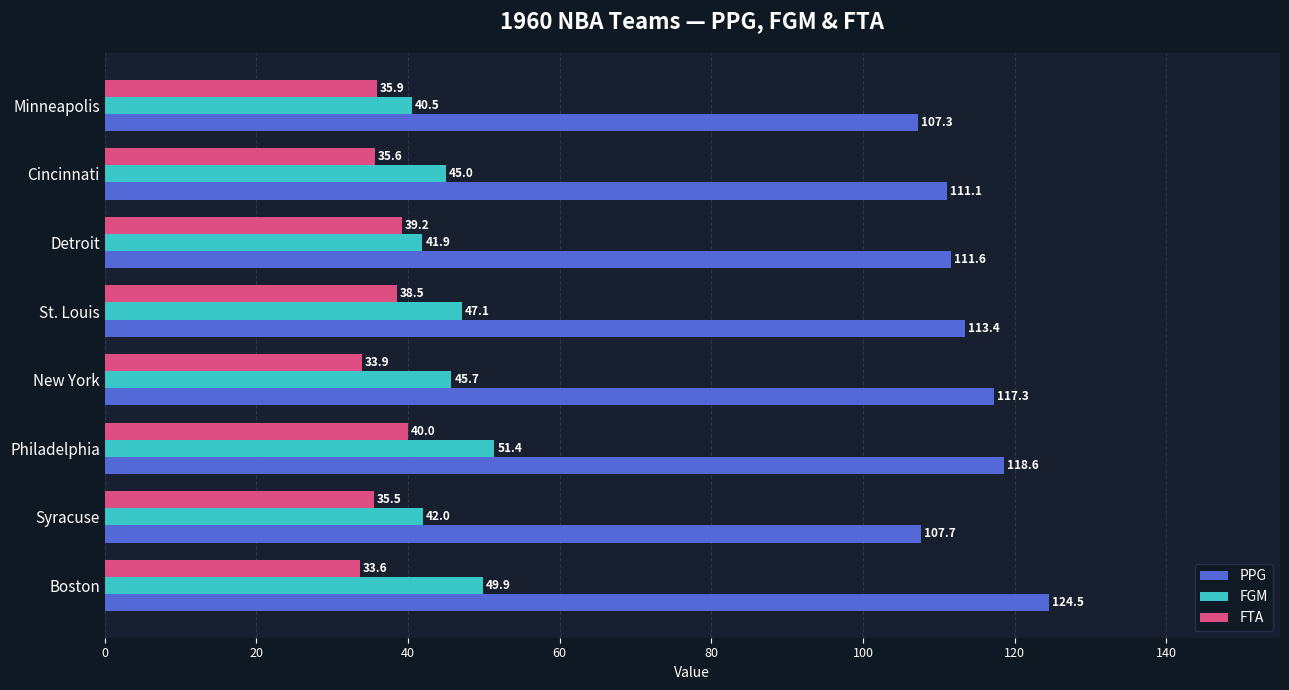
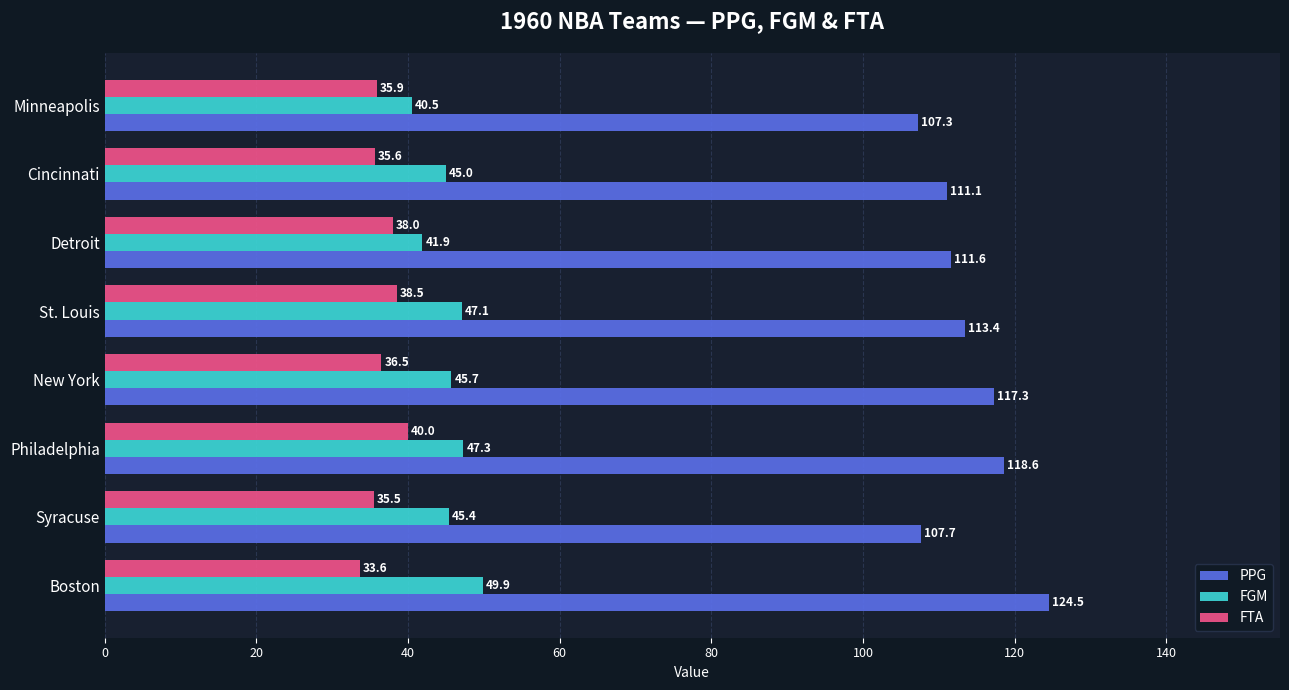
  {
    "PPG": {
      "Minneapolis": 107.3,
      "Cincinnati": 111.1,
      "Detroit": 111.6,
      "St. Louis": 113.4,
      "New York": 117.3,
      "Philadelphia": 118.6,
      "Syracuse": 107.7,
      "Boston": 124.5
    },
    "FGM": {
      "Minneapolis": 40.5,
      "Cincinnati": 45.0,
      "Detroit": 41.9,
      "St. Louis": 47.1,
      "New York": 45.7,
-     "Philadelphia": 51.4,
-     "Syracuse": 42.0,
+     "Philadelphia": 47.3,
+     "Syracuse": 45.4,
      "Boston": 49.9
    },
    "FTA": {
      "Minneapolis": 35.9,
      "Cincinnati": 35.6,
-     "Detroit": 39.2,
+     "Detroit": 38.0,
      "St. Louis": 38.5,
-     "New York": 33.9,
+     "New York": 36.5,
      "Philadelphia": 40.0,
      "Syracuse": 35.5,
      "Boston": 33.6
    }
  }
